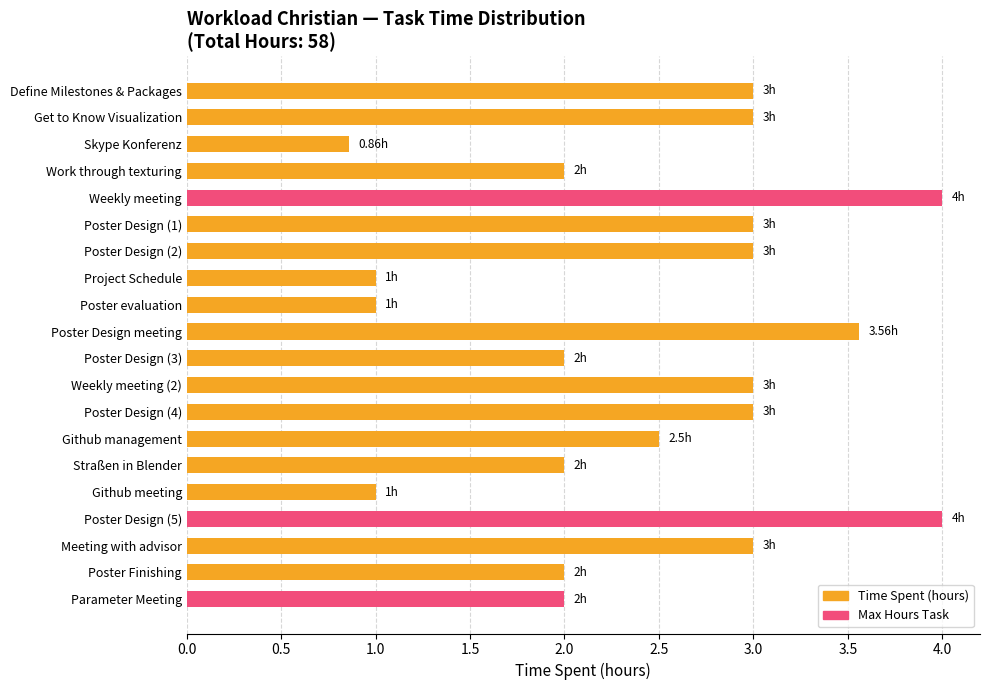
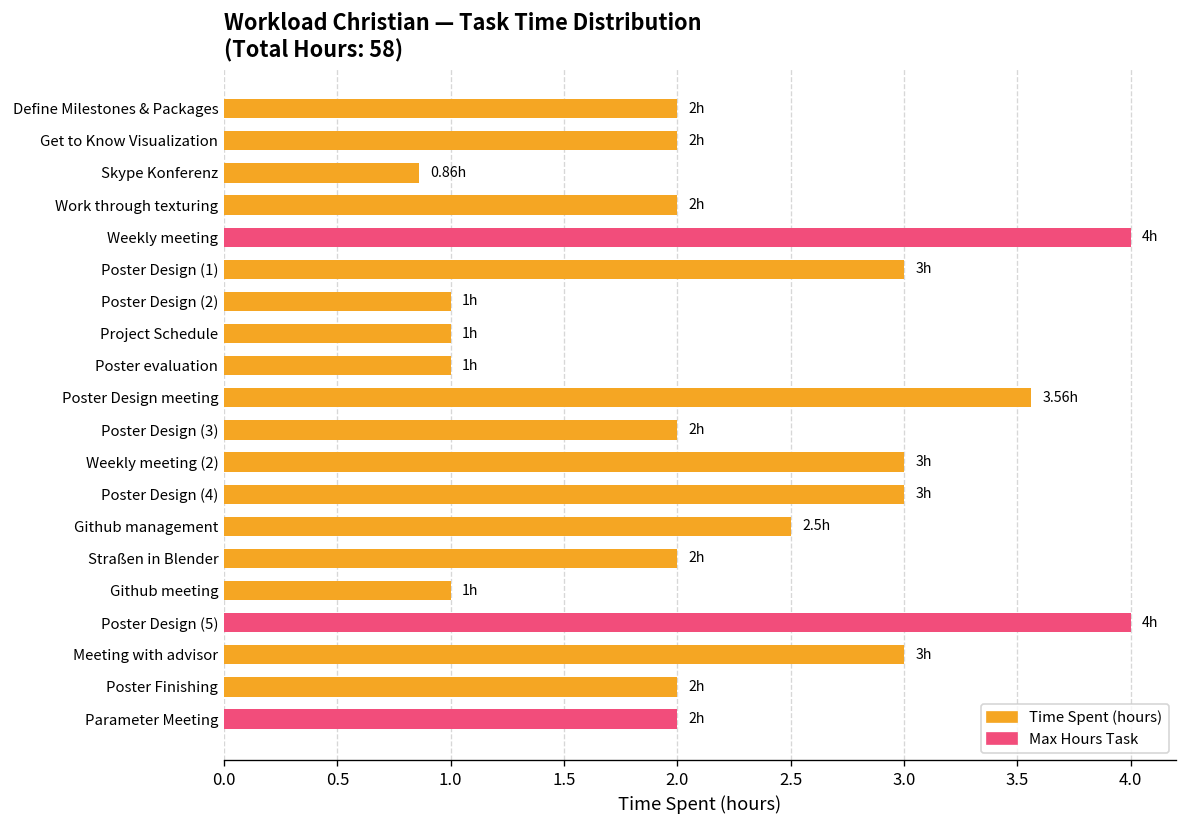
  {
    "Time Spent (hours)": {
-     "Define Milestones & Packages": "3h",
-     "Get to Know Visualization": "3h",
+     "Define Milestones & Packages": "2h",
+     "Get to Know Visualization": "2h",
      "Skype Konferenz": "0.86h",
      "Work through texturing": "2h",
      "Weekly meeting": "4h",
      "Poster Design (1)": "3h",
-     "Poster Design (2)": "3h",
+     "Poster Design (2)": "1h",
      "Project Schedule": "1h",
      "Poster evaluation": "1h",
      "Poster Design meeting": "3.56h",
      "Poster Design (3)": "2h",
      "Weekly meeting (2)": "3h",
      "Poster Design (4)": "3h",
      "Github management": "2.5h",
      "Straßen in Blender": "2h",
      "Github meeting": "1h",
      "Poster Design (5)": "4h",
      "Meeting with advisor": "3h",
      "Poster Finishing": "2h",
      "Parameter Meeting": "2h"
    }
  }
